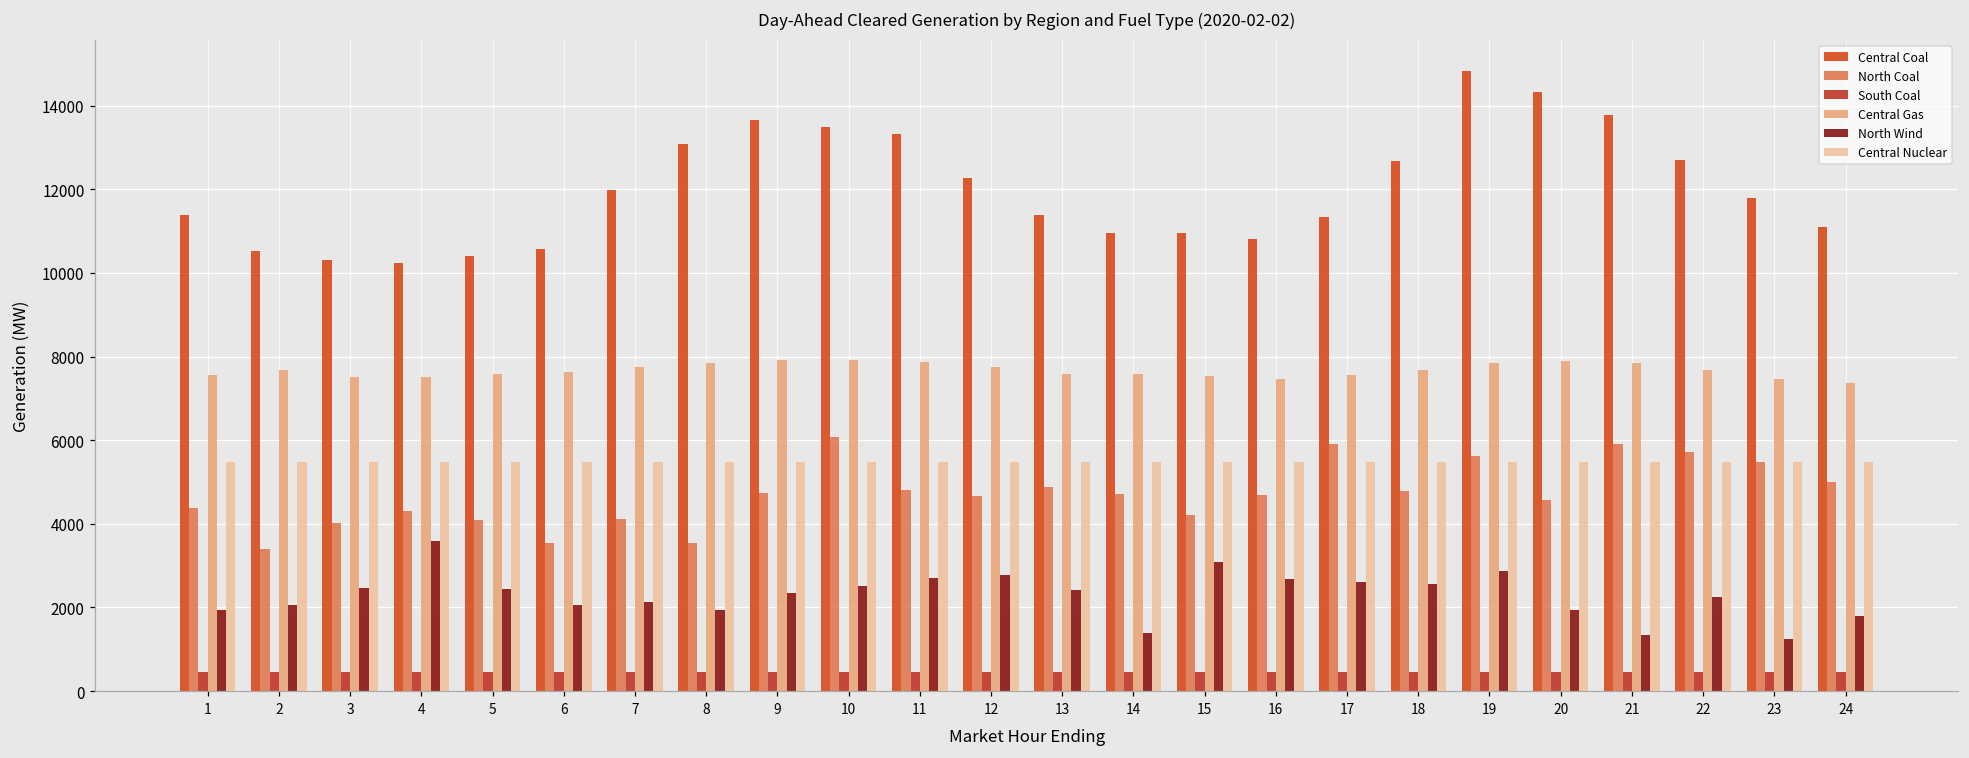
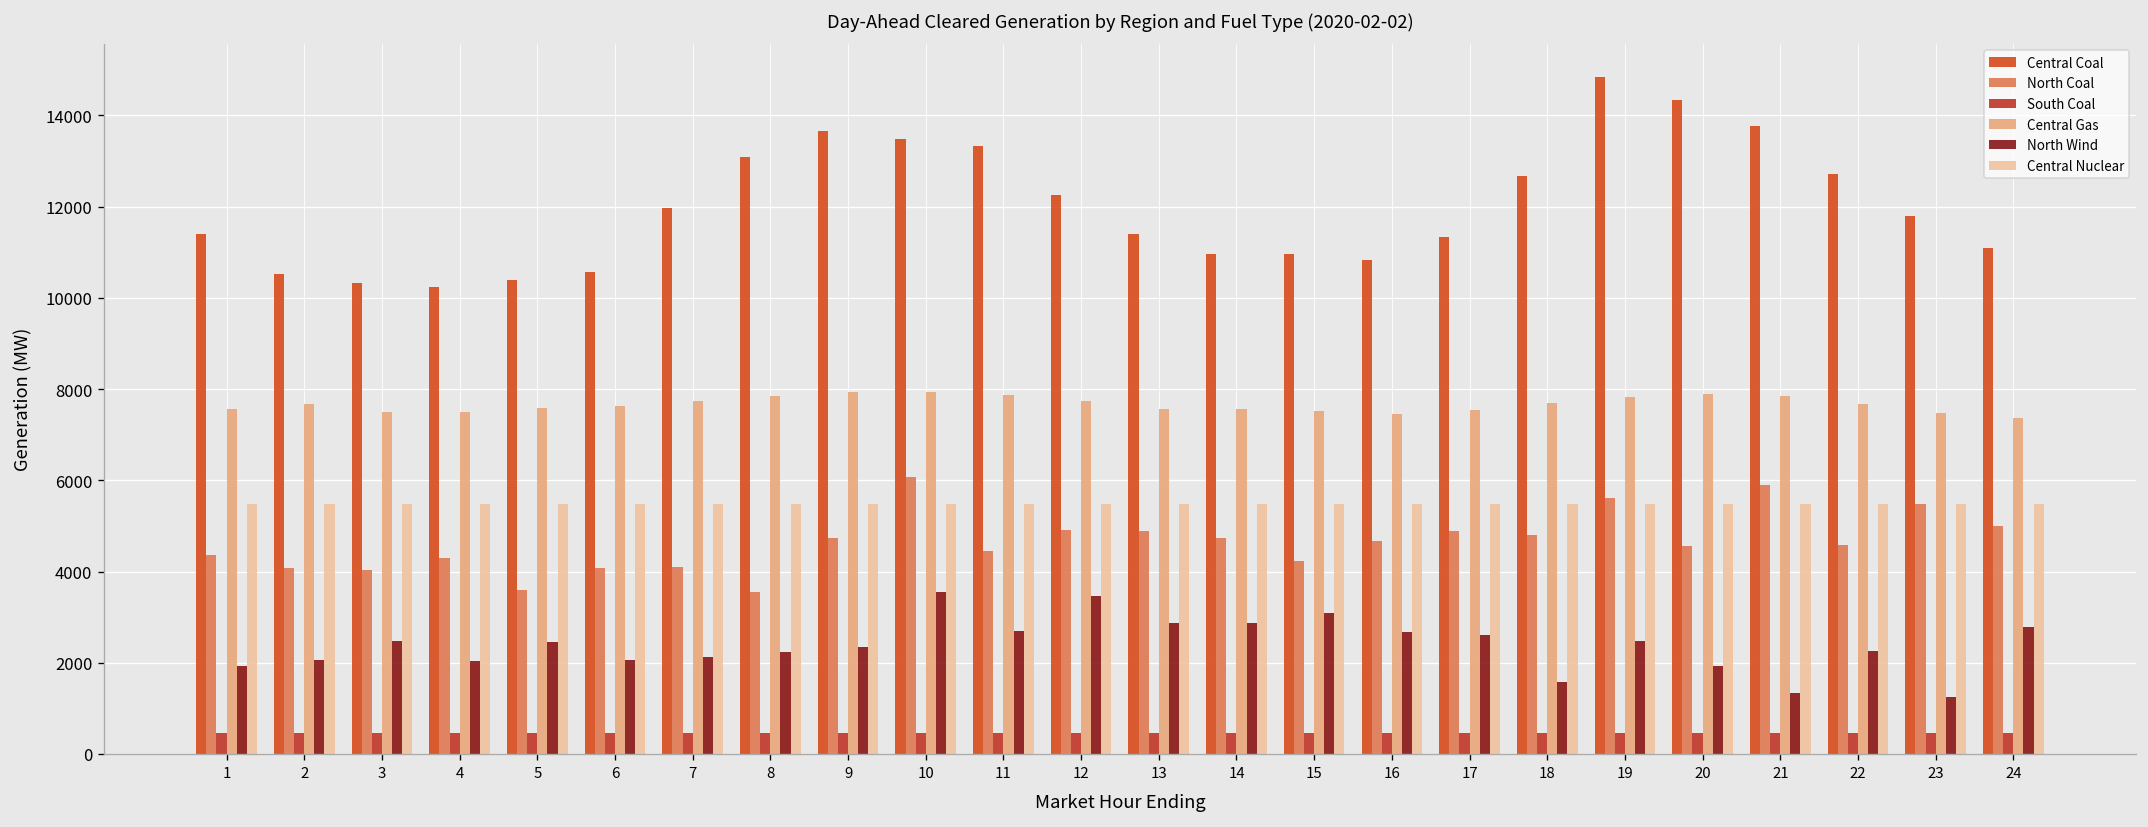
  {
    "North Coal": {
      "1": 4400,
-     "2": 3400,
+     "2": 4100,
      "3": 4000,
      "4": 4300,
-     "5": 4100,
-     "6": 3500,
+     "5": 3600,
+     "6": 4100,
      "7": 4100,
      "8": 3500,
      "9": 4700,
      "10": 6100,
-     "11": 4800,
-     "12": 4700,
+     "11": 4500,
+     "12": 4900,
      "13": 4900,
      "14": 4700,
      "15": 4200,
      "16": 4700,
-     "17": 5900,
+     "17": 4900,
      "18": 4800,
      "19": 5600,
      "20": 4600,
      "21": 5900,
-     "22": 5700,
+     "22": 4600,
      "23": 5500,
      "24": 5000
    },
    "North Wind": {
      "1": 1900,
      "2": 2100,
      "3": 2500,
-     "4": 3600,
+     "4": 2000,
      "5": 2400,
      "6": 2100,
      "7": 2100,
-     "8": 1900,
+     "8": 2200,
      "9": 2400,
-     "10": 2500,
+     "10": 3600,
      "11": 2700,
-     "12": 2800,
-     "13": 2400,
-     "14": 1400,
+     "12": 3500,
+     "13": 2900,
+     "14": 2900,
      "15": 3100,
      "16": 2700,
      "17": 2600,
-     "18": 2600,
-     "19": 2900,
+     "18": 1600,
+     "19": 2500,
      "20": 1900,
      "21": 1300,
      "22": 2300,
      "23": 1300,
-     "24": 1800
+     "24": 2800
    }
  }
